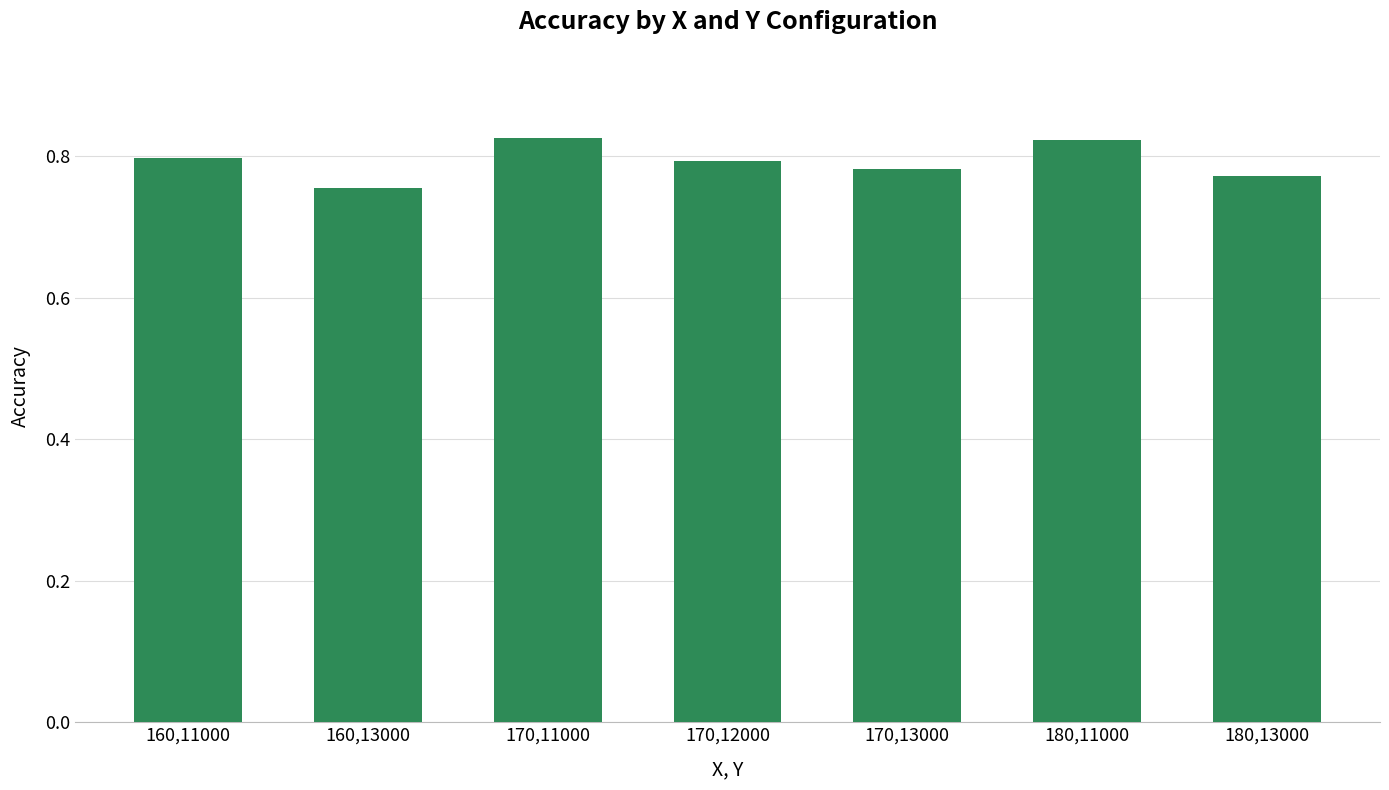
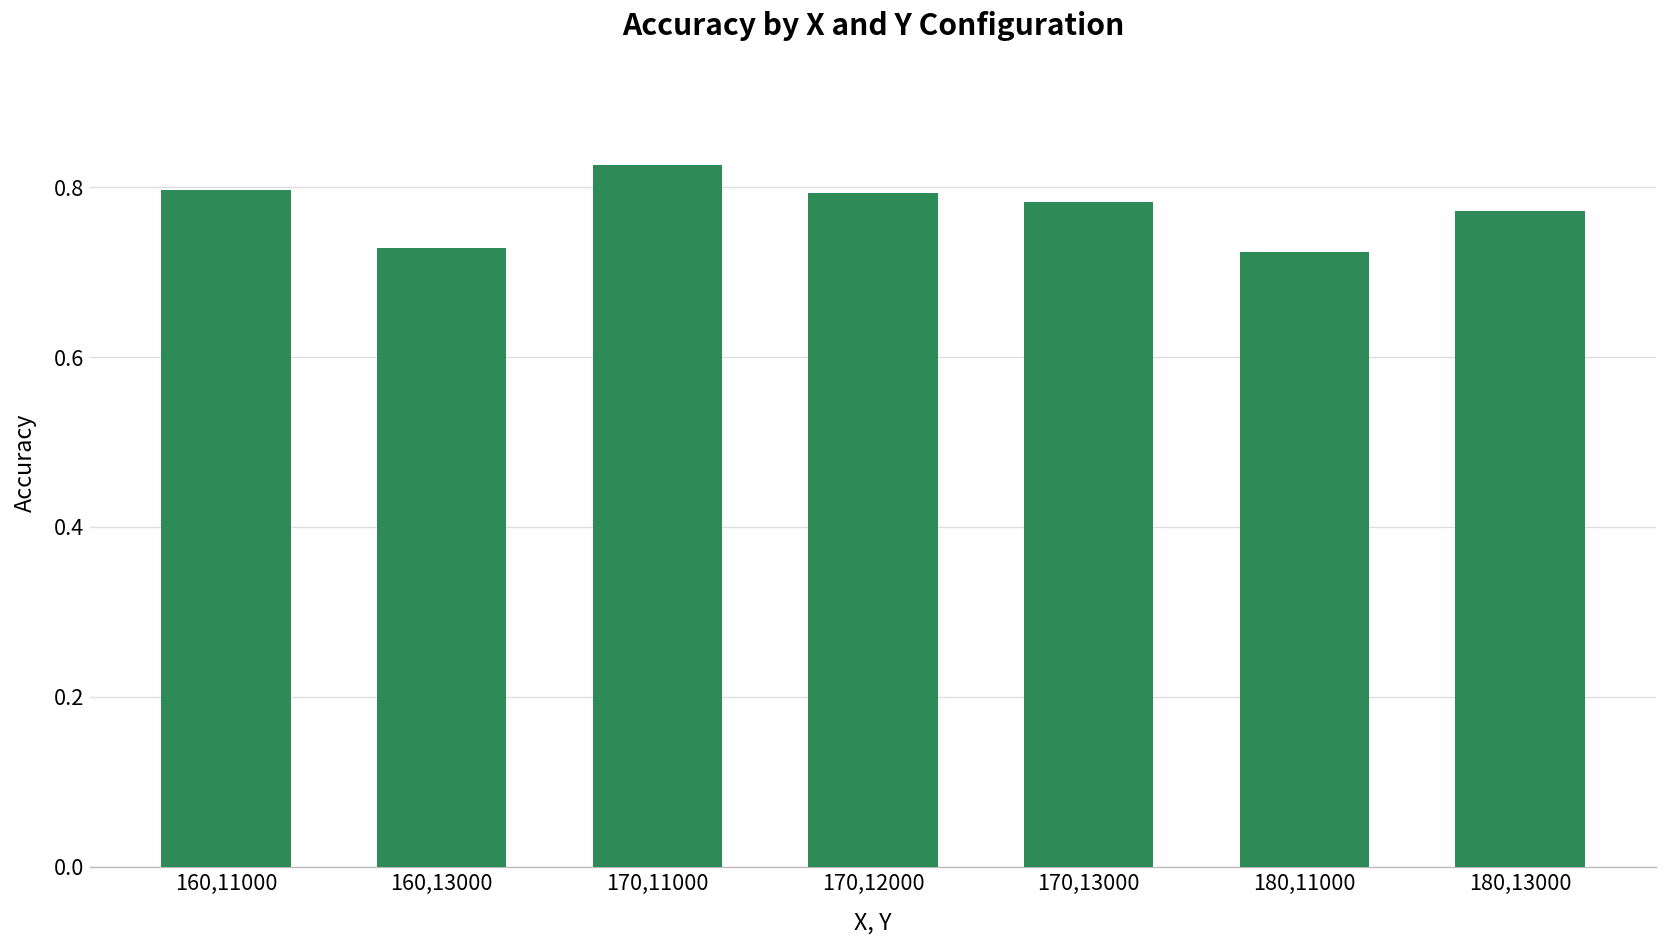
  {
    "160,11000": 0.80,
-   "160,13000": 0.75,
+   "160,13000": 0.73,
    "170,11000": 0.83,
    "170,12000": 0.79,
    "170,13000": 0.78,
-   "180,11000": 0.82,
+   "180,11000": 0.72,
    "180,13000": 0.77
  }
